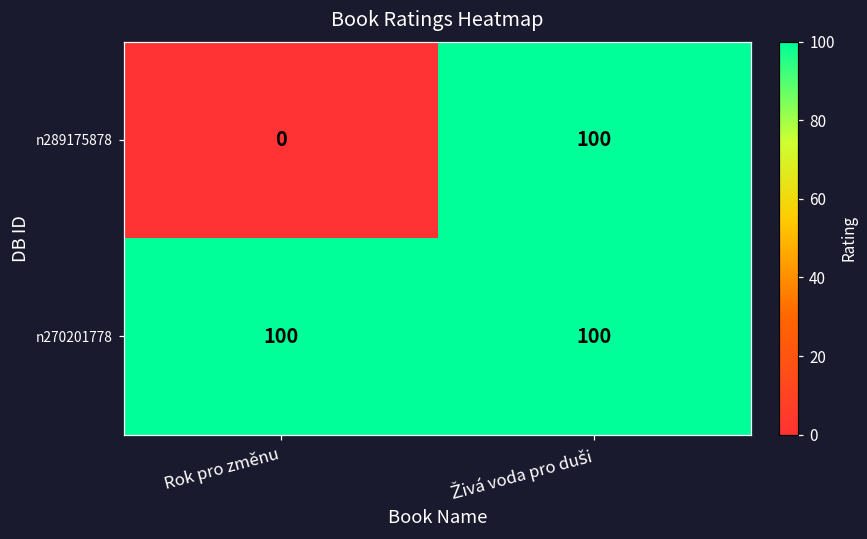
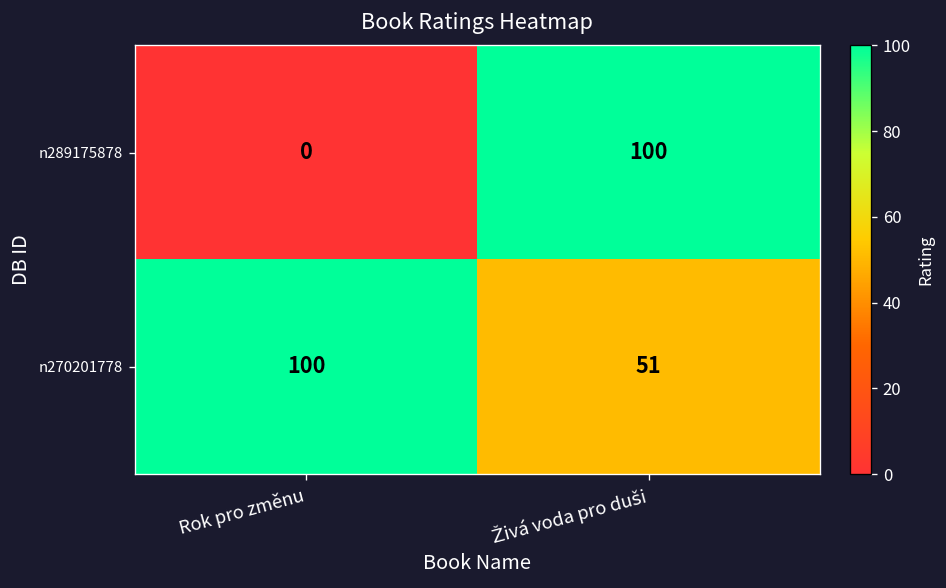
  {
    "n289175878": {
      "Rok pro změnu": 0,
      "Živá voda pro duši": 100
    },
    "n270201778": {
      "Rok pro změnu": 100,
-     "Živá voda pro duši": 100
+     "Živá voda pro duši": 51
    }
  }
